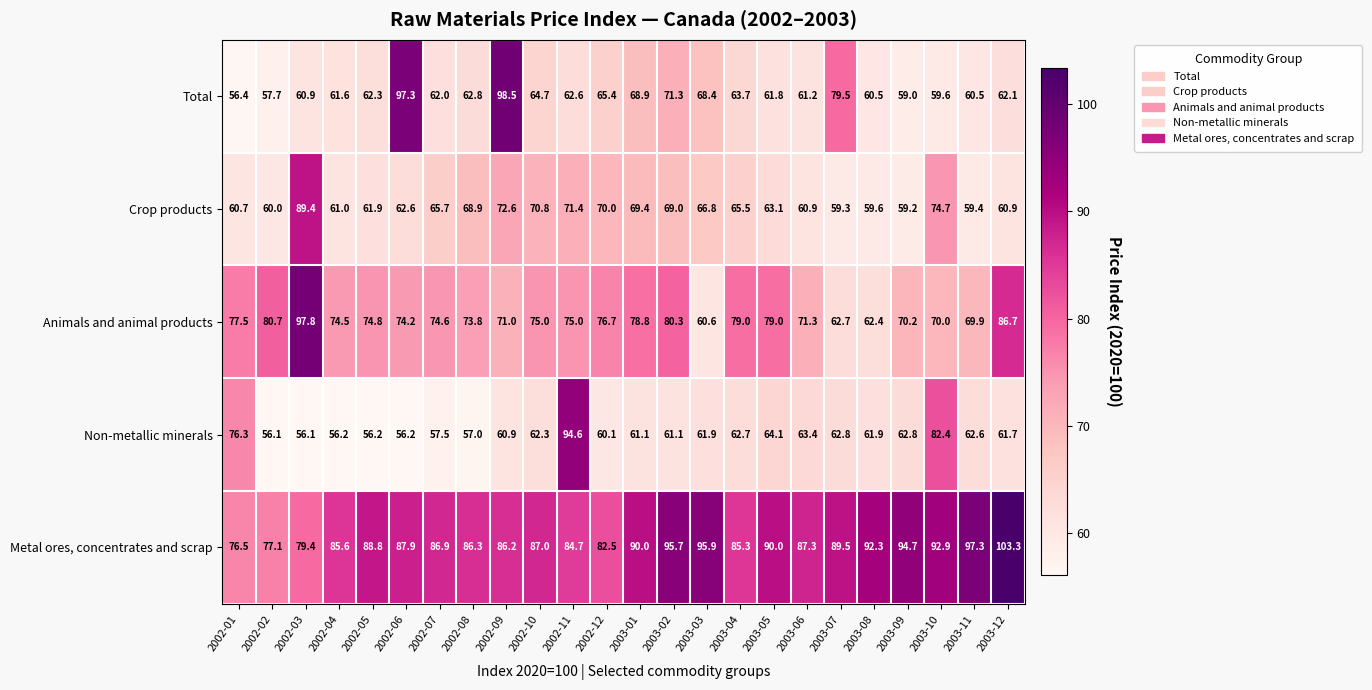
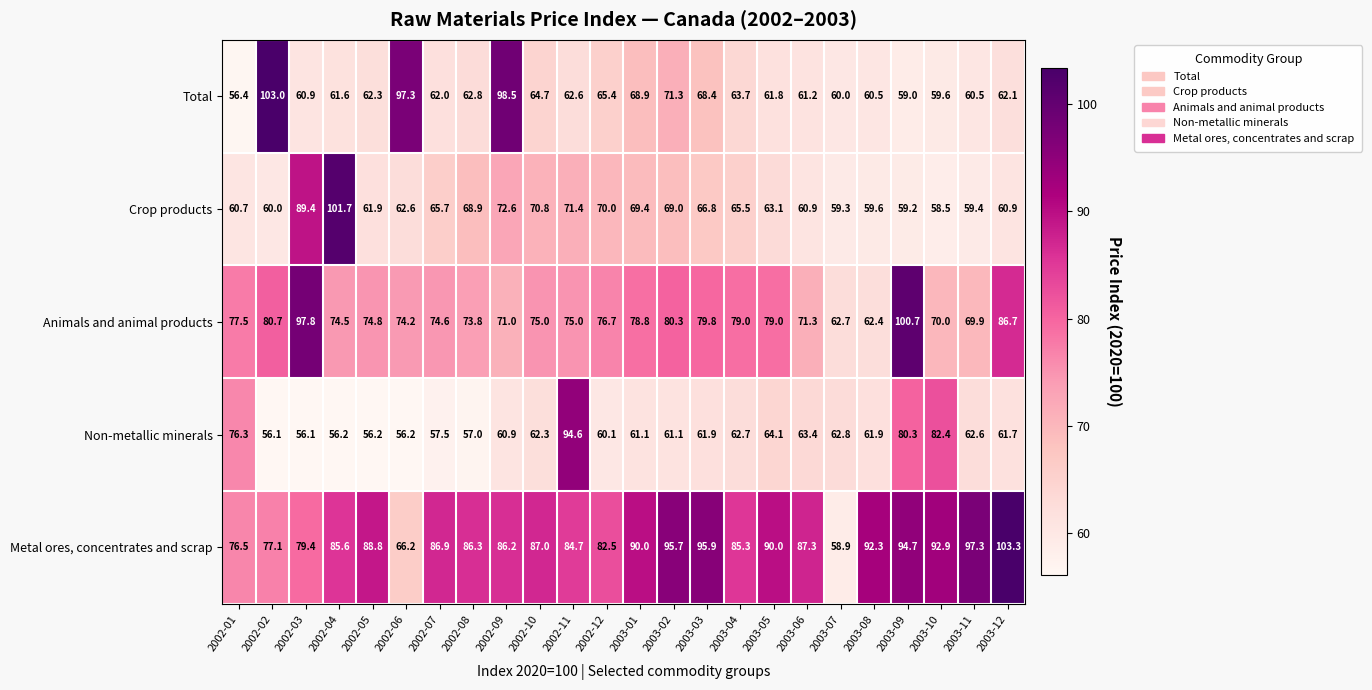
  {
    "Total": {
      "2002-01": 56.4,
-     "2002-02": 57.7,
+     "2002-02": 103.0,
      "2002-03": 60.9,
      "2002-04": 61.6,
      "2002-05": 62.3,
      "2002-06": 97.3,
      "2002-07": 62.0,
      "2002-08": 62.8,
      "2002-09": 98.5,
      "2002-10": 64.7,
      "2002-11": 62.6,
      "2002-12": 65.4,
      "2003-01": 68.9,
      "2003-02": 71.3,
      "2003-03": 68.4,
      "2003-04": 63.7,
      "2003-05": 61.8,
      "2003-06": 61.2,
-     "2003-07": 79.5,
+     "2003-07": 60.0,
      "2003-08": 60.5,
      "2003-09": 59.0,
      "2003-10": 59.6,
      "2003-11": 60.5,
      "2003-12": 62.1
    },
    "Crop products": {
      "2002-01": 60.7,
      "2002-02": 60.0,
      "2002-03": 89.4,
-     "2002-04": 61.0,
+     "2002-04": 101.7,
      "2002-05": 61.9,
      "2002-06": 62.6,
      "2002-07": 65.7,
      "2002-08": 68.9,
      "2002-09": 72.6,
      "2002-10": 70.8,
      "2002-11": 71.4,
      "2002-12": 70.0,
      "2003-01": 69.4,
      "2003-02": 69.0,
      "2003-03": 66.8,
      "2003-04": 65.5,
      "2003-05": 63.1,
      "2003-06": 60.9,
      "2003-07": 59.3,
      "2003-08": 59.6,
      "2003-09": 59.2,
-     "2003-10": 74.7,
+     "2003-10": 58.5,
      "2003-11": 59.4,
      "2003-12": 60.9
    },
    "Animals and animal products": {
      "2002-01": 77.5,
      "2002-02": 80.7,
      "2002-03": 97.8,
      "2002-04": 74.5,
      "2002-05": 74.8,
      "2002-06": 74.2,
      "2002-07": 74.6,
      "2002-08": 73.8,
      "2002-09": 71.0,
      "2002-10": 75.0,
      "2002-11": 75.0,
      "2002-12": 76.7,
      "2003-01": 78.8,
      "2003-02": 80.3,
-     "2003-03": 60.6,
+     "2003-03": 79.8,
      "2003-04": 79.0,
      "2003-05": 79.0,
      "2003-06": 71.3,
      "2003-07": 62.7,
      "2003-08": 62.4,
-     "2003-09": 70.2,
+     "2003-09": 100.7,
      "2003-10": 70.0,
      "2003-11": 69.9,
      "2003-12": 86.7
    },
    "Non-metallic minerals": {
      "2002-01": 76.3,
      "2002-02": 56.1,
      "2002-03": 56.1,
      "2002-04": 56.2,
      "2002-05": 56.2,
      "2002-06": 56.2,
      "2002-07": 57.5,
      "2002-08": 57.0,
      "2002-09": 60.9,
      "2002-10": 62.3,
      "2002-11": 94.6,
      "2002-12": 60.1,
      "2003-01": 61.1,
      "2003-02": 61.1,
      "2003-03": 61.9,
      "2003-04": 62.7,
      "2003-05": 64.1,
      "2003-06": 63.4,
      "2003-07": 62.8,
      "2003-08": 61.9,
-     "2003-09": 62.8,
+     "2003-09": 80.3,
      "2003-10": 82.4,
      "2003-11": 62.6,
      "2003-12": 61.7
    },
    "Metal ores, concentrates and scrap": {
      "2002-01": 76.5,
      "2002-02": 77.1,
      "2002-03": 79.4,
      "2002-04": 85.6,
      "2002-05": 88.8,
-     "2002-06": 87.9,
+     "2002-06": 66.2,
      "2002-07": 86.9,
      "2002-08": 86.3,
      "2002-09": 86.2,
      "2002-10": 87.0,
      "2002-11": 84.7,
      "2002-12": 82.5,
      "2003-01": 90.0,
      "2003-02": 95.7,
      "2003-03": 95.9,
      "2003-04": 85.3,
      "2003-05": 90.0,
      "2003-06": 87.3,
-     "2003-07": 89.5,
+     "2003-07": 58.9,
      "2003-08": 92.3,
      "2003-09": 94.7,
      "2003-10": 92.9,
      "2003-11": 97.3,
      "2003-12": 103.3
    }
  }
